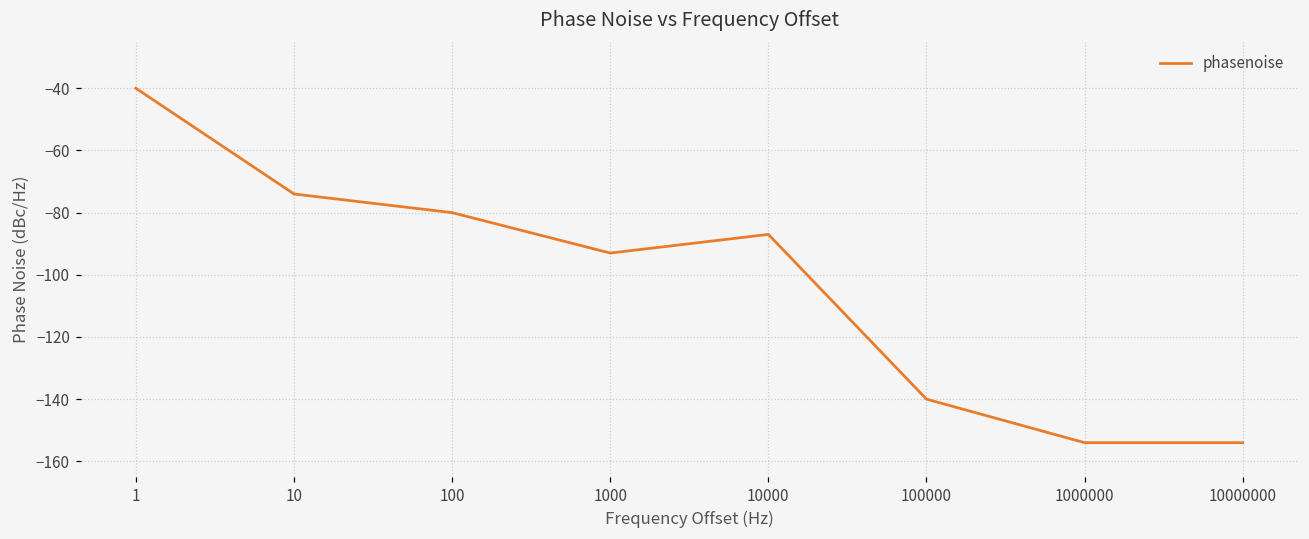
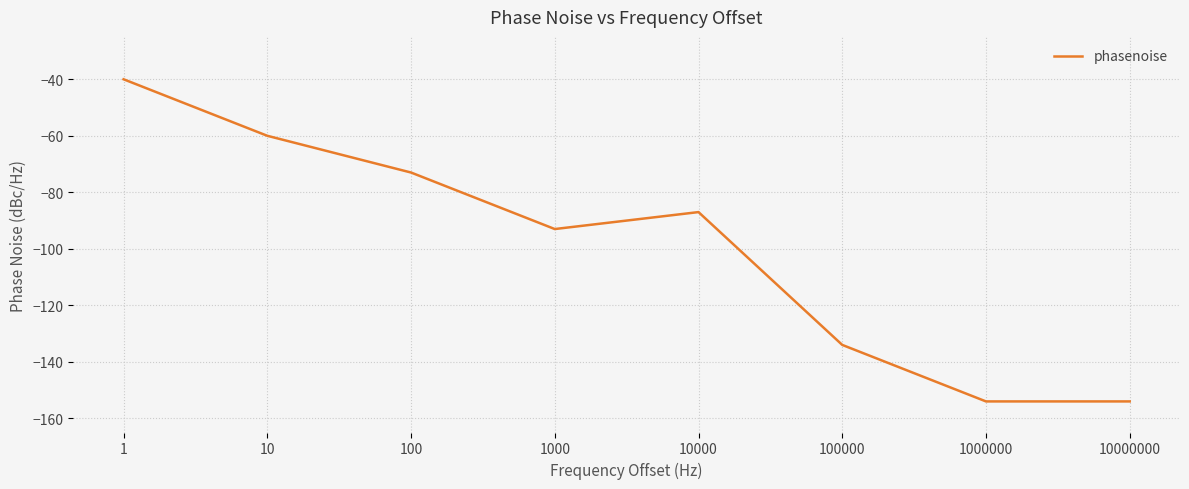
  {
    "1": -40,
-   "10": -74,
-   "100": -80,
+   "10": -60,
+   "100": -73,
    "1000": -93,
    "10000": -87,
-   "100000": -140,
+   "100000": -134,
    "1000000": -154,
    "10000000": -154
  }
